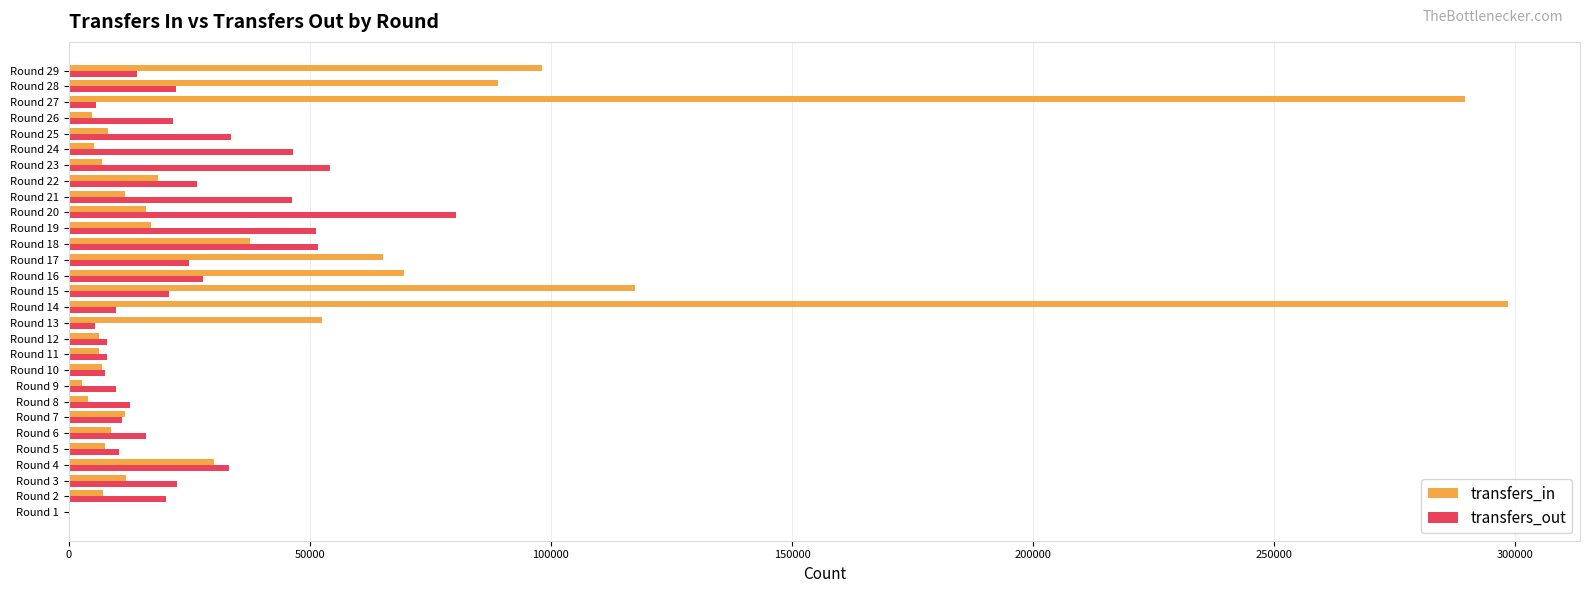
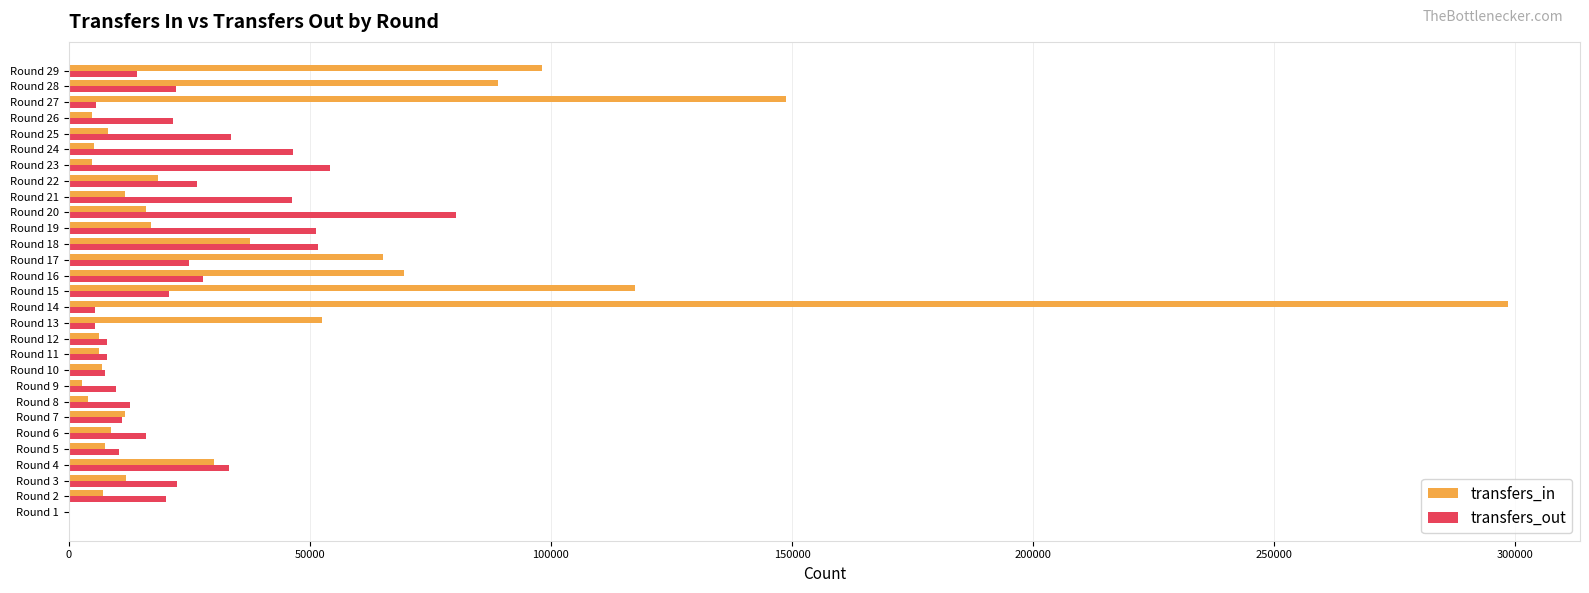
  {
    "transfers_in": {
      "Round 29": 98000,
      "Round 28": 89000,
-     "Round 27": 290000,
+     "Round 27": 149000,
      "Round 26": 5000,
      "Round 25": 8000,
      "Round 24": 5000,
-     "Round 23": 7000,
+     "Round 23": 5000,
      "Round 22": 19000,
      "Round 21": 12000,
      "Round 20": 16000,
      "Round 19": 17000,
      "Round 18": 38000,
      "Round 17": 65000,
      "Round 16": 70000,
      "Round 15": 117000,
      "Round 14": 299000,
      "Round 13": 53000,
      "Round 12": 6000,
      "Round 11": 6000,
      "Round 10": 7000,
      "Round 9": 3000,
      "Round 8": 4000,
      "Round 7": 12000,
      "Round 6": 9000,
      "Round 5": 7000,
      "Round 4": 30000,
      "Round 3": 12000,
      "Round 2": 7000,
      "Round 1": 0
    },
    "transfers_out": {
      "Round 29": 14000,
      "Round 28": 22000,
      "Round 27": 6000,
      "Round 26": 22000,
      "Round 25": 34000,
      "Round 24": 46000,
      "Round 23": 54000,
      "Round 22": 27000,
      "Round 21": 46000,
      "Round 20": 80000,
      "Round 19": 51000,
      "Round 18": 52000,
      "Round 17": 25000,
      "Round 16": 28000,
      "Round 15": 21000,
-     "Round 14": 10000,
+     "Round 14": 5000,
      "Round 13": 5000,
      "Round 12": 8000,
      "Round 11": 8000,
      "Round 10": 7000,
      "Round 9": 10000,
      "Round 8": 13000,
      "Round 7": 11000,
      "Round 6": 16000,
      "Round 5": 10000,
      "Round 4": 33000,
      "Round 3": 23000,
      "Round 2": 20000,
      "Round 1": 0
    }
  }
